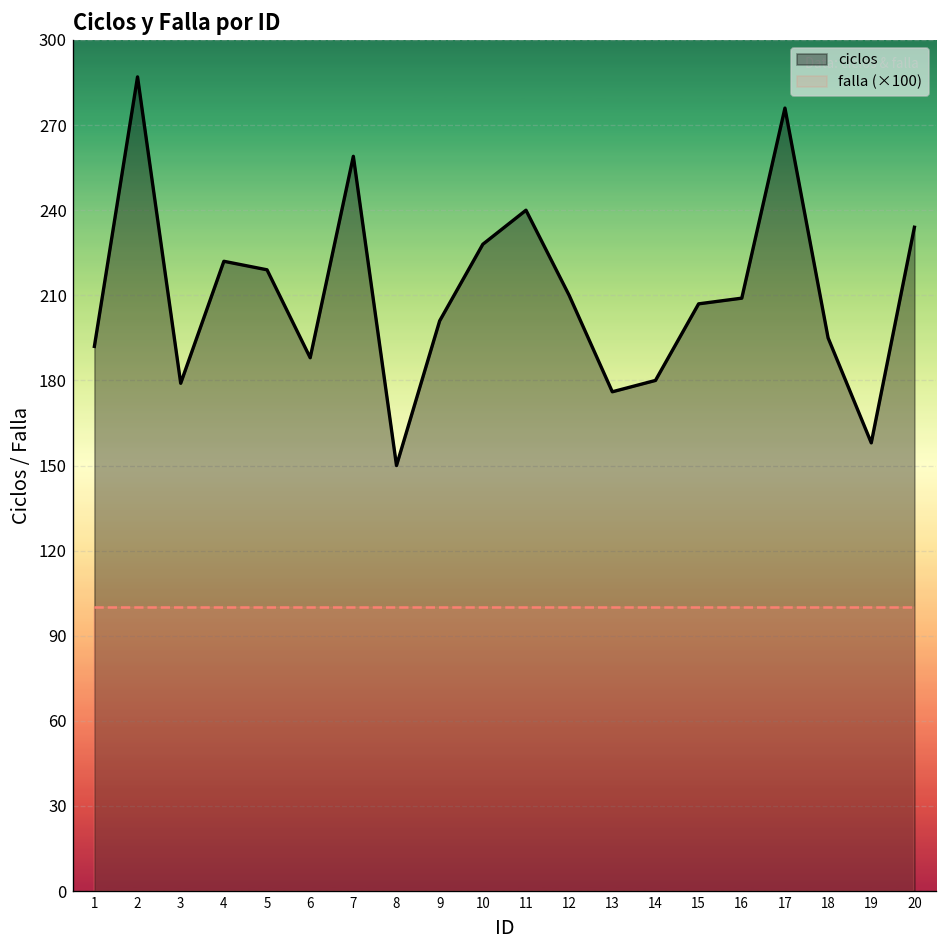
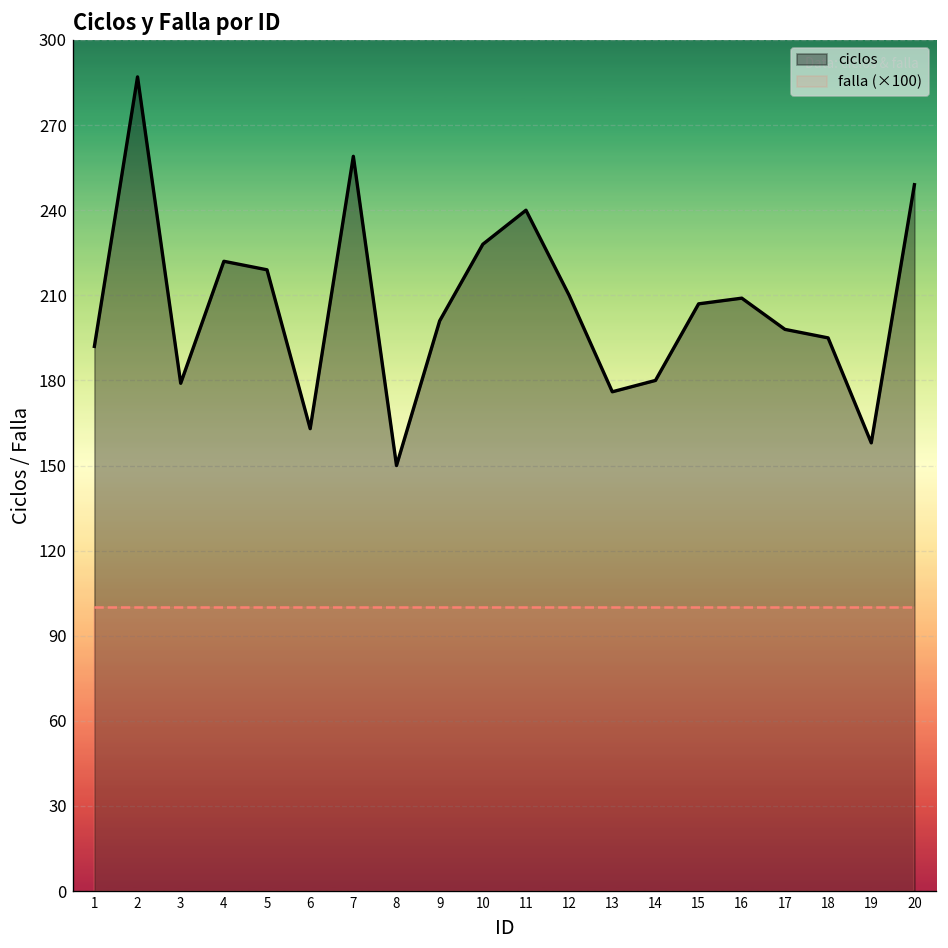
  {
    "ciclos": {
      "1": 192,
      "2": 287,
      "3": 179,
      "4": 222,
      "5": 219,
-     "6": 188,
+     "6": 163,
      "7": 259,
      "8": 150,
      "9": 201,
      "10": 228,
      "11": 240,
      "12": 210,
      "13": 176,
      "14": 180,
      "15": 207,
      "16": 209,
-     "17": 276,
+     "17": 198,
      "18": 195,
      "19": 158,
-     "20": 234
+     "20": 249
    },
    "falla (×100)": {
      "1": 100,
      "2": 100,
      "3": 100,
      "4": 100,
      "5": 100,
      "6": 100,
      "7": 100,
      "8": 100,
      "9": 100,
      "10": 100,
      "11": 100,
      "12": 100,
      "13": 100,
      "14": 100,
      "15": 100,
      "16": 100,
      "17": 100,
      "18": 100,
      "19": 100,
      "20": 100
    }
  }
